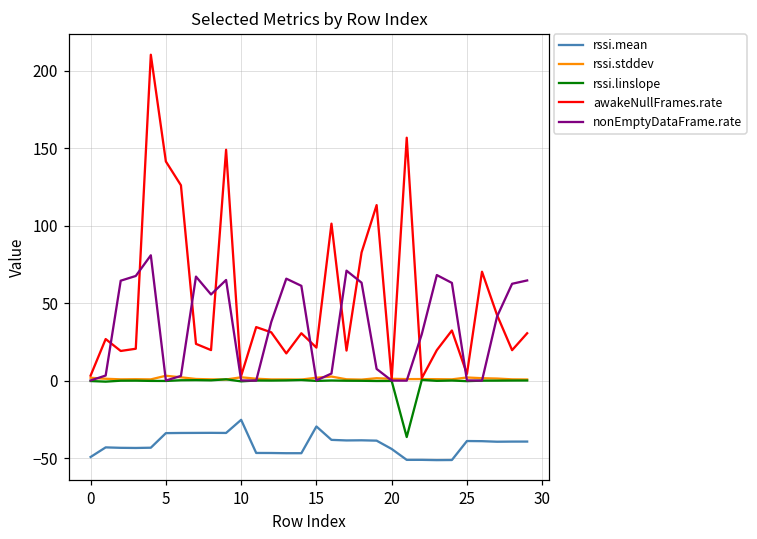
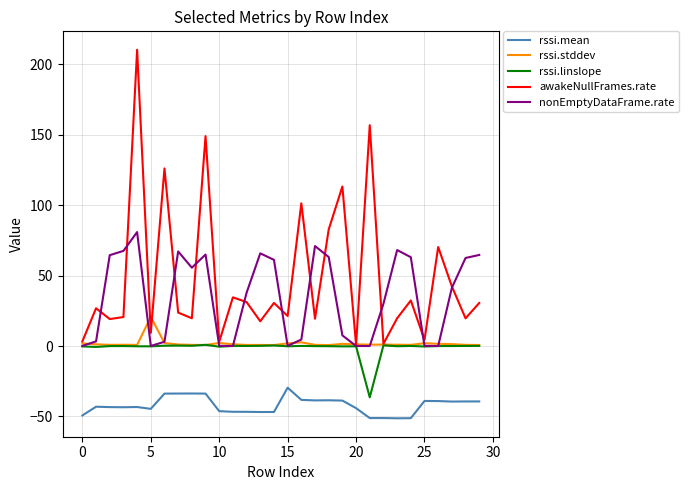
  {
    "rssi.mean": {
      "0": -49,
-     "5": -34,
-     "10": -25,
+     "5": -45,
+     "10": -46,
      "15": -30,
      "20": -44,
      "25": -39
    },
    "rssi.stddev": {
-     "5": 3,
+     "5": 21,
      "25": 2
    },
    "awakeNullFrames.rate": {
-     "5": 141,
+     "5": 9,
      "15": 21,
      "25": 4
    }
  }
